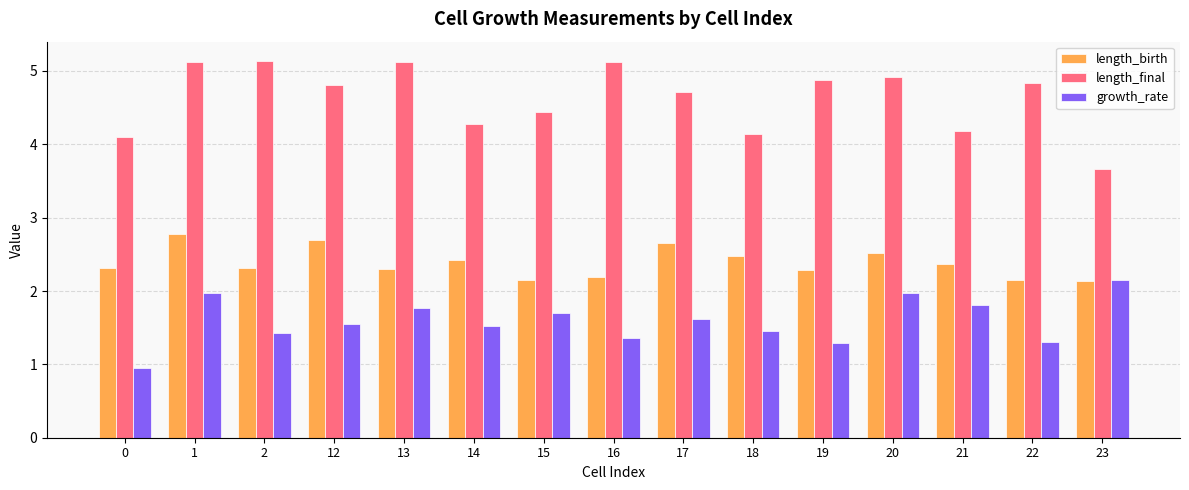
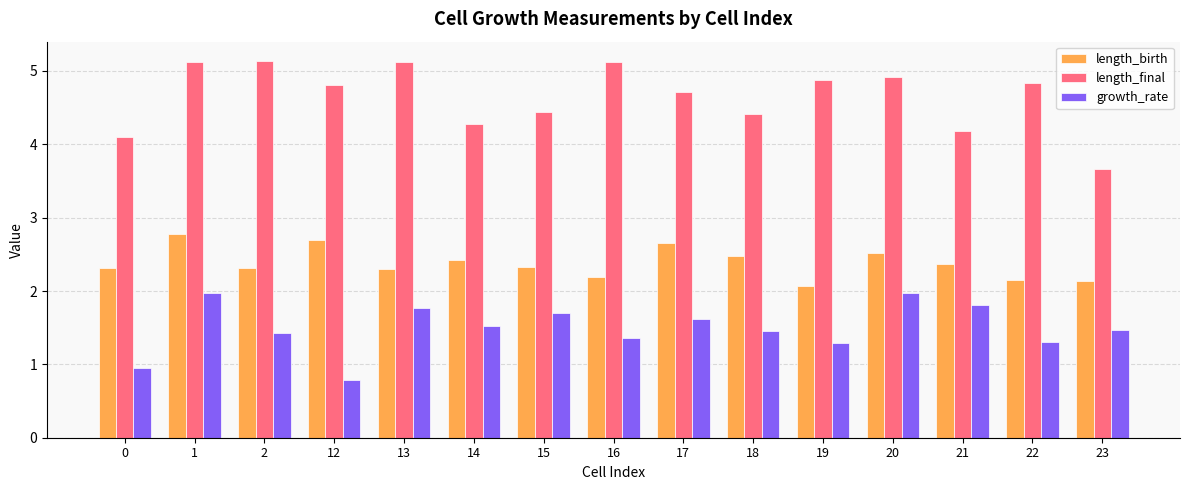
  {
    "length_birth": {
      "0": 2.3,
      "1": 2.8,
      "2": 2.3,
      "12": 2.7,
      "13": 2.3,
      "14": 2.4,
-     "15": 2.1,
+     "15": 2.3,
      "16": 2.2,
      "17": 2.7,
      "18": 2.5,
-     "19": 2.3,
+     "19": 2.1,
      "20": 2.5,
      "21": 2.4,
      "22": 2.1,
      "23": 2.1
    },
    "length_final": {
      "0": 4.1,
      "1": 5.1,
      "2": 5.1,
      "12": 4.8,
      "13": 5.1,
      "14": 4.3,
      "15": 4.4,
      "16": 5.1,
      "17": 4.7,
-     "18": 4.1,
+     "18": 4.4,
      "19": 4.9,
      "20": 4.9,
      "21": 4.2,
      "22": 4.8,
      "23": 3.7
    },
    "growth_rate": {
      "0": 1.0,
      "1": 2.0,
      "2": 1.4,
-     "12": 1.5,
+     "12": 0.8,
      "13": 1.8,
      "14": 1.5,
      "15": 1.7,
      "16": 1.4,
      "17": 1.6,
      "18": 1.5,
      "19": 1.3,
      "20": 2.0,
      "21": 1.8,
      "22": 1.3,
-     "23": 2.1
+     "23": 1.5
    }
  }
